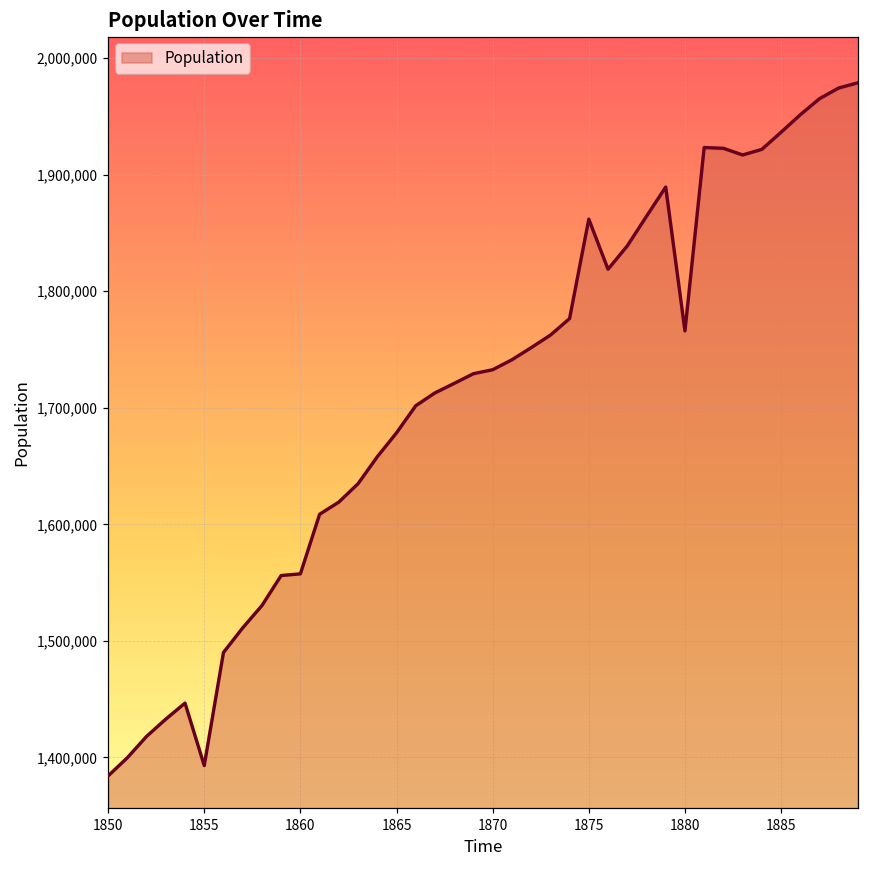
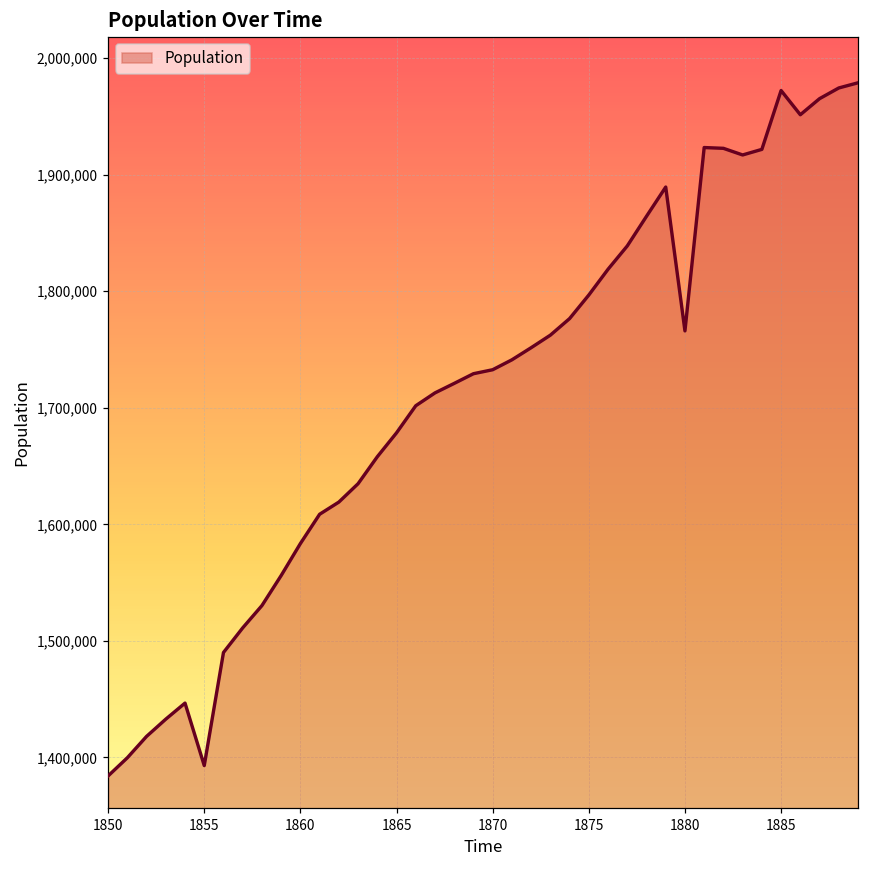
  {
    "1850": "1,384,000",
    "1855": "1,393,000",
-   "1860": "1,558,000",
+   "1860": "1,584,000",
    "1865": "1,679,000",
    "1870": "1,733,000",
-   "1875": "1,862,000",
+   "1875": "1,797,000",
    "1880": "1,766,000",
-   "1885": "1,936,000"
+   "1885": "1,972,000"
  }
